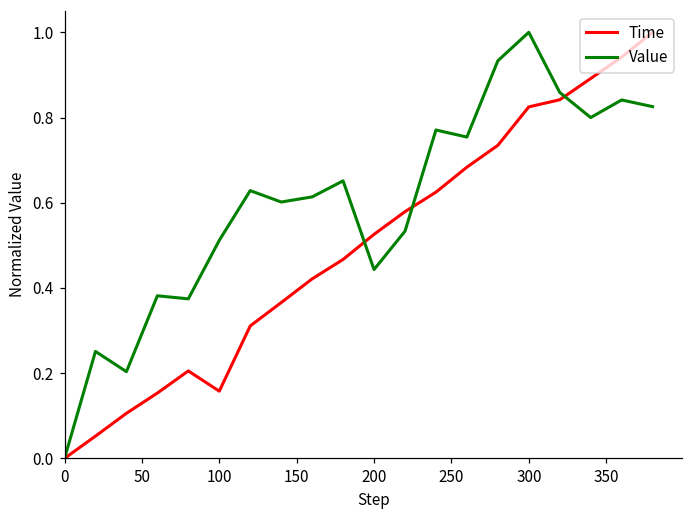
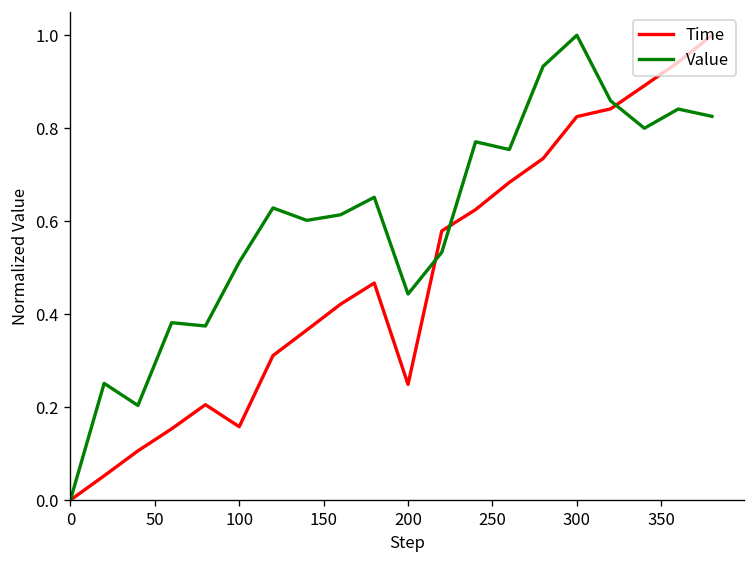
  {
    "Time": {
      "100": 0.16,
-     "200": 0.53,
+     "200": 0.25,
      "300": 0.82
    },
    "Value": {
      "100": 0.51,
      "200": 0.44,
      "300": 1.00
    }
  }
